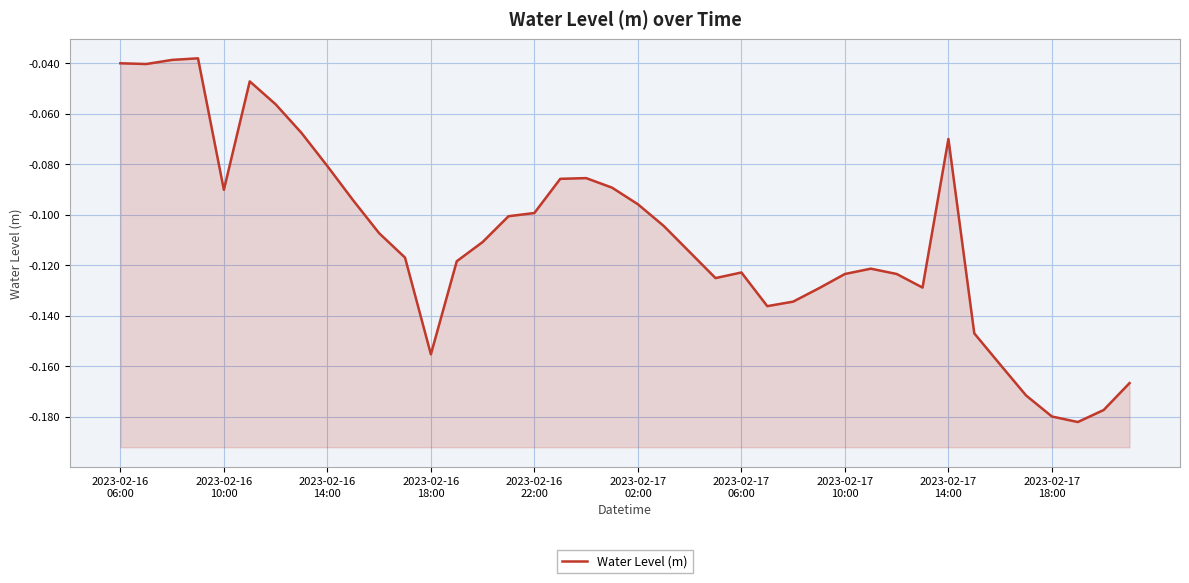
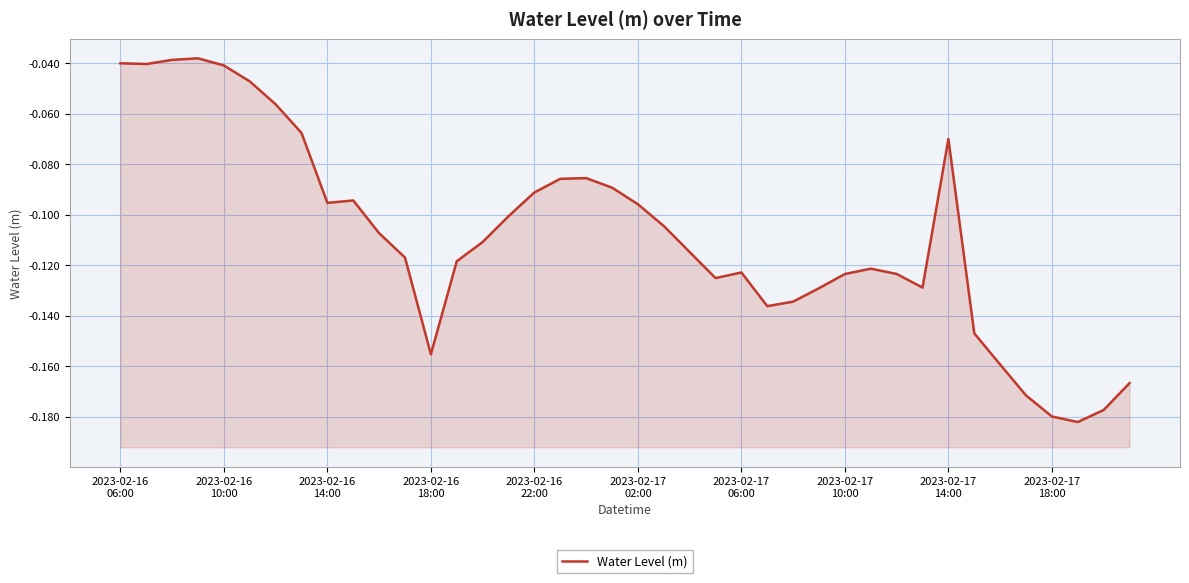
  {
    "2023-02-16 06:00": -0.040,
-   "2023-02-16 10:00": -0.090,
-   "2023-02-16 14:00": -0.081,
+   "2023-02-16 10:00": -0.041,
+   "2023-02-16 14:00": -0.095,
    "2023-02-16 18:00": -0.155,
-   "2023-02-16 22:00": -0.099,
+   "2023-02-16 22:00": -0.091,
    "2023-02-17 02:00": -0.096,
    "2023-02-17 06:00": -0.123,
    "2023-02-17 10:00": -0.124,
    "2023-02-17 14:00": -0.070,
    "2023-02-17 18:00": -0.180
  }
